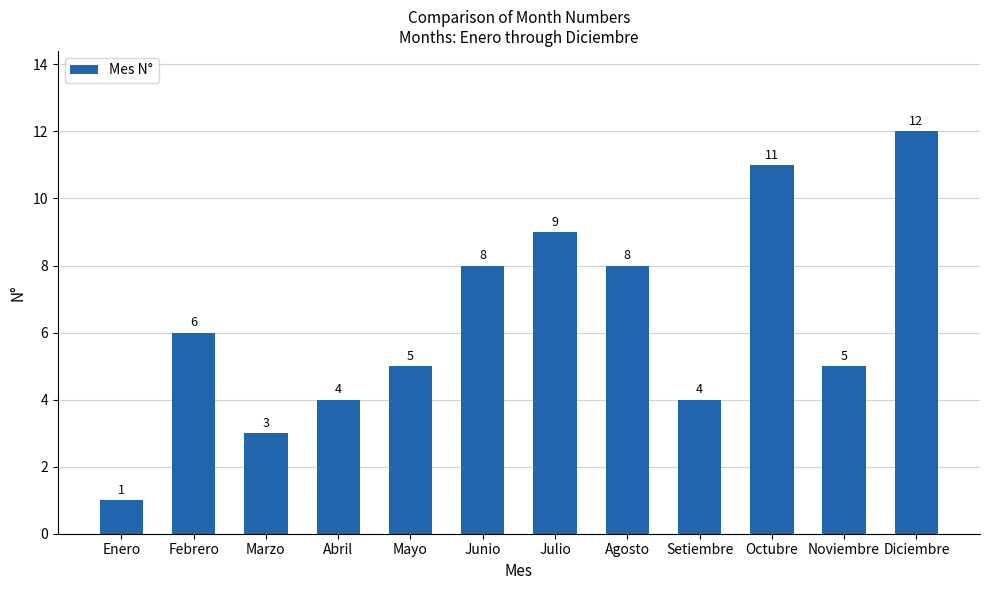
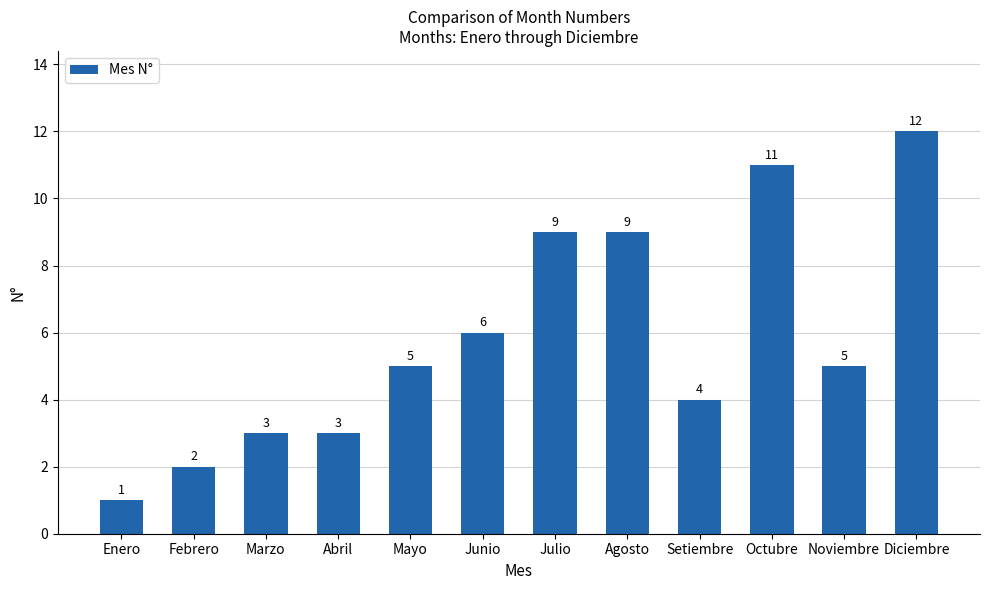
  {
    "Enero": 1,
-   "Febrero": 6,
+   "Febrero": 2,
    "Marzo": 3,
-   "Abril": 4,
+   "Abril": 3,
    "Mayo": 5,
-   "Junio": 8,
+   "Junio": 6,
    "Julio": 9,
-   "Agosto": 8,
+   "Agosto": 9,
    "Setiembre": 4,
    "Octubre": 11,
    "Noviembre": 5,
    "Diciembre": 12
  }
